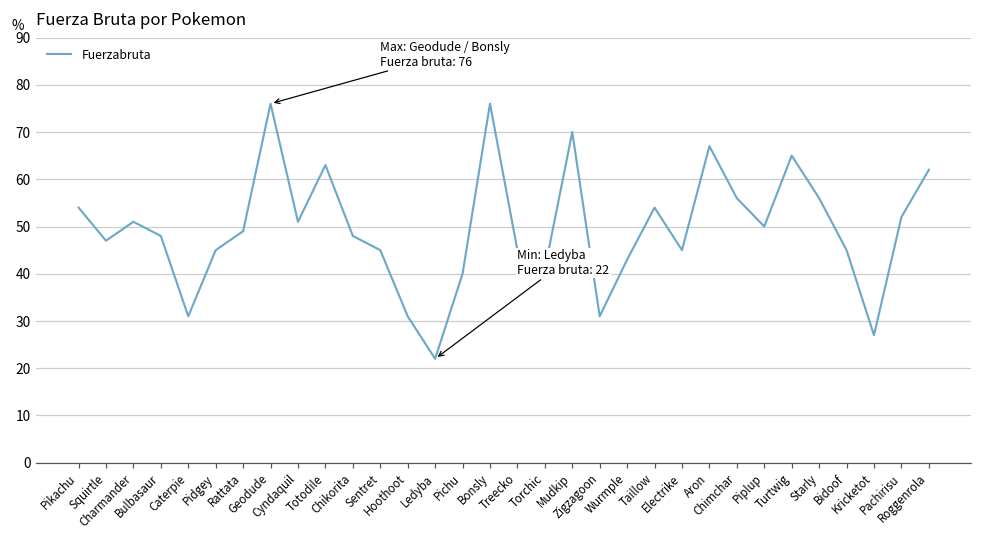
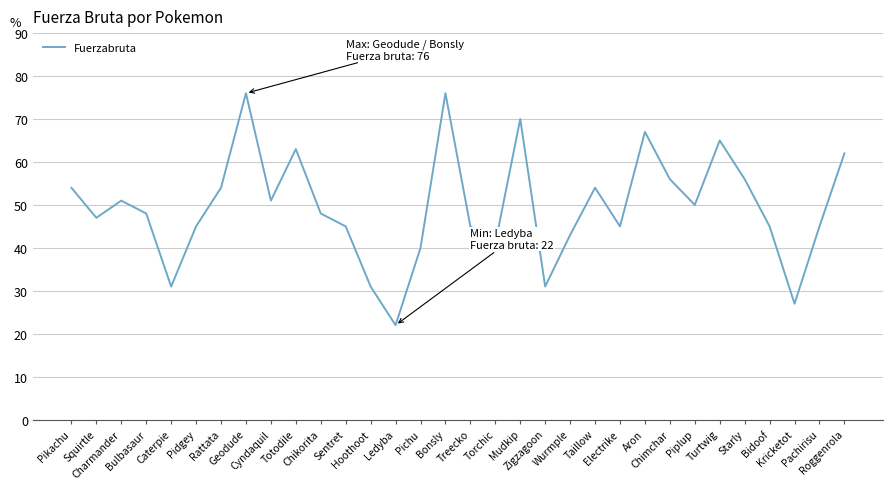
  {
    "Pikachu": 54,
    "Squirtle": 47,
    "Charmander": 51,
    "Bulbasaur": 48,
    "Caterpie": 31,
    "Pidgey": 45,
-   "Rattata": 49,
+   "Rattata": 54,
    "Geodude": 76,
    "Cyndaquil": 51,
    "Totodile": 63,
    "Chikorita": 48,
    "Sentret": 45,
    "Hoothoot": 31,
    "Ledyba": 22,
    "Treecko": 45,
    "Mudkip": 70,
    "Wurmple": 43,
    "Taillow": 54,
    "Electrike": 45,
    "Aron": 67,
    "Chimchar": 56,
    "Piplup": 50,
    "Turtwig": 65,
    "Starly": 56,
    "Bidoof": 45,
    "Kricketot": 27,
-   "Pachirisu": 52,
+   "Pachirisu": 45,
    "Roggenrola": 62
  }
